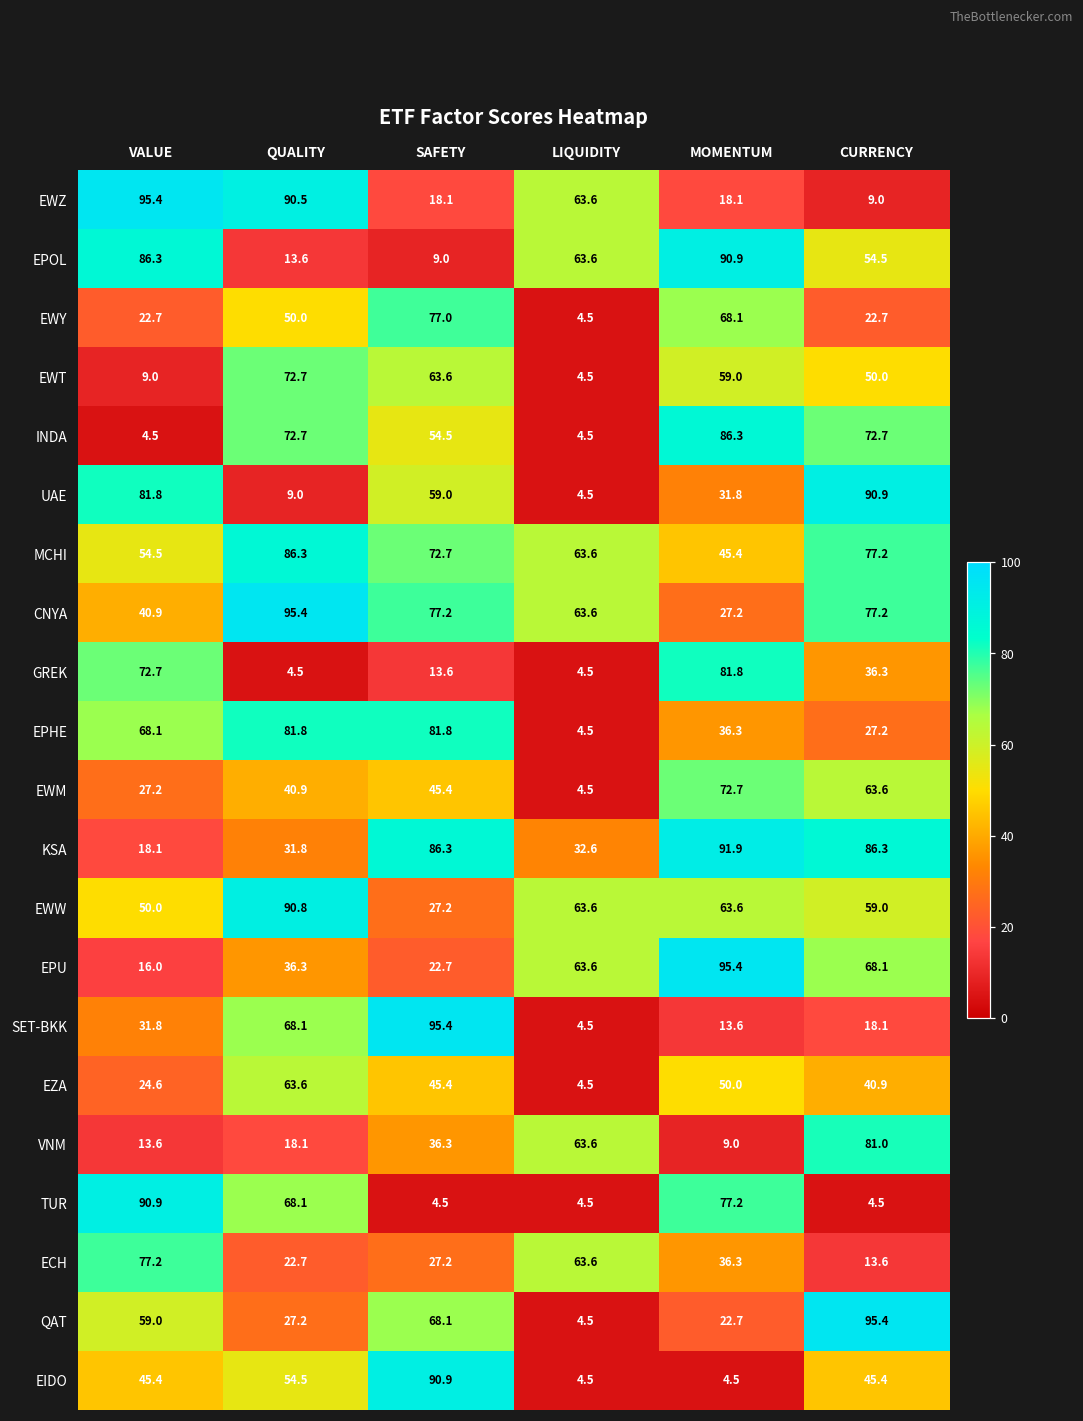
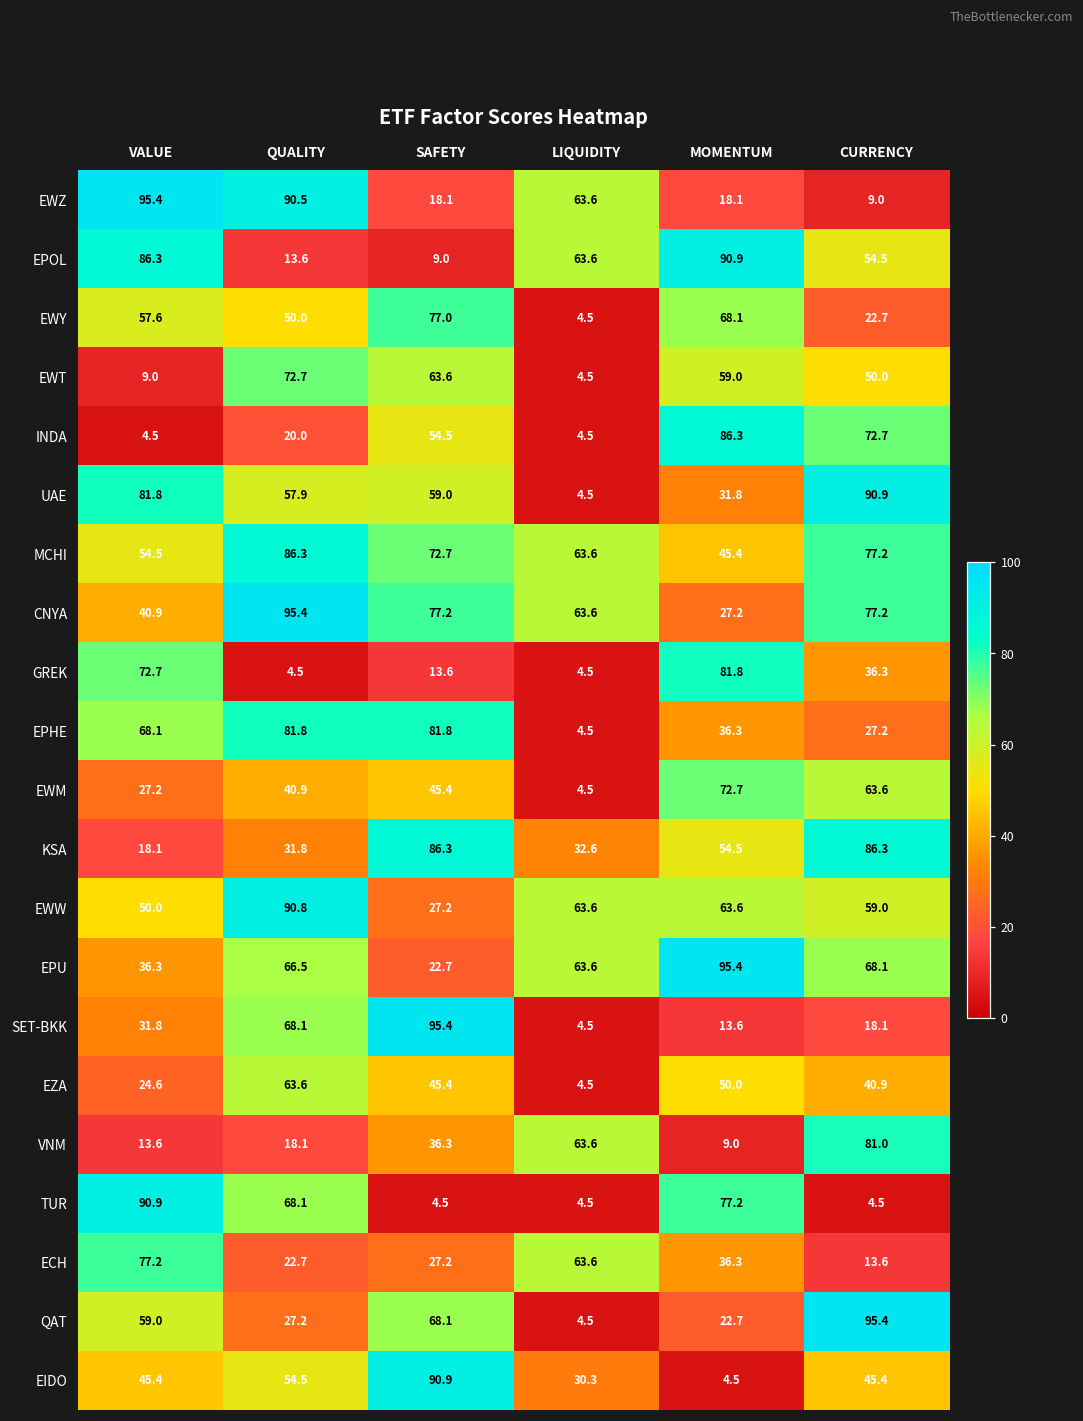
  {
    "EWZ": {
      "VALUE": 95.4,
      "QUALITY": 90.5,
      "SAFETY": 18.1,
      "LIQUIDITY": 63.6,
      "MOMENTUM": 18.1,
      "CURRENCY": 9.0
    },
    "EPOL": {
      "VALUE": 86.3,
      "QUALITY": 13.6,
      "SAFETY": 9.0,
      "LIQUIDITY": 63.6,
      "MOMENTUM": 90.9,
      "CURRENCY": 54.5
    },
    "EWY": {
-     "VALUE": 22.7,
+     "VALUE": 57.6,
      "QUALITY": 50.0,
      "SAFETY": 77.0,
      "LIQUIDITY": 4.5,
      "MOMENTUM": 68.1,
      "CURRENCY": 22.7
    },
    "EWT": {
      "VALUE": 9.0,
      "QUALITY": 72.7,
      "SAFETY": 63.6,
      "LIQUIDITY": 4.5,
      "MOMENTUM": 59.0,
      "CURRENCY": 50.0
    },
    "INDA": {
      "VALUE": 4.5,
-     "QUALITY": 72.7,
+     "QUALITY": 20.0,
      "SAFETY": 54.5,
      "LIQUIDITY": 4.5,
      "MOMENTUM": 86.3,
      "CURRENCY": 72.7
    },
    "UAE": {
      "VALUE": 81.8,
-     "QUALITY": 9.0,
+     "QUALITY": 57.9,
      "SAFETY": 59.0,
      "LIQUIDITY": 4.5,
      "MOMENTUM": 31.8,
      "CURRENCY": 90.9
    },
    "MCHI": {
      "VALUE": 54.5,
      "QUALITY": 86.3,
      "SAFETY": 72.7,
      "LIQUIDITY": 63.6,
      "MOMENTUM": 45.4,
      "CURRENCY": 77.2
    },
    "CNYA": {
      "VALUE": 40.9,
      "QUALITY": 95.4,
      "SAFETY": 77.2,
      "LIQUIDITY": 63.6,
      "MOMENTUM": 27.2,
      "CURRENCY": 77.2
    },
    "GREK": {
      "VALUE": 72.7,
      "QUALITY": 4.5,
      "SAFETY": 13.6,
      "LIQUIDITY": 4.5,
      "MOMENTUM": 81.8,
      "CURRENCY": 36.3
    },
    "EPHE": {
      "VALUE": 68.1,
      "QUALITY": 81.8,
      "SAFETY": 81.8,
      "LIQUIDITY": 4.5,
      "MOMENTUM": 36.3,
      "CURRENCY": 27.2
    },
    "EWM": {
      "VALUE": 27.2,
      "QUALITY": 40.9,
      "SAFETY": 45.4,
      "LIQUIDITY": 4.5,
      "MOMENTUM": 72.7,
      "CURRENCY": 63.6
    },
    "KSA": {
      "VALUE": 18.1,
      "QUALITY": 31.8,
      "SAFETY": 86.3,
      "LIQUIDITY": 32.6,
-     "MOMENTUM": 91.9,
+     "MOMENTUM": 54.5,
      "CURRENCY": 86.3
    },
    "EWW": {
      "VALUE": 50.0,
      "QUALITY": 90.8,
      "SAFETY": 27.2,
      "LIQUIDITY": 63.6,
      "MOMENTUM": 63.6,
      "CURRENCY": 59.0
    },
    "EPU": {
-     "VALUE": 16.0,
-     "QUALITY": 36.3,
+     "VALUE": 36.3,
+     "QUALITY": 66.5,
      "SAFETY": 22.7,
      "LIQUIDITY": 63.6,
      "MOMENTUM": 95.4,
      "CURRENCY": 68.1
    },
    "SET-BKK": {
      "VALUE": 31.8,
      "QUALITY": 68.1,
      "SAFETY": 95.4,
      "LIQUIDITY": 4.5,
      "MOMENTUM": 13.6,
      "CURRENCY": 18.1
    },
    "EZA": {
      "VALUE": 24.6,
      "QUALITY": 63.6,
      "SAFETY": 45.4,
      "LIQUIDITY": 4.5,
      "MOMENTUM": 50.0,
      "CURRENCY": 40.9
    },
    "VNM": {
      "VALUE": 13.6,
      "QUALITY": 18.1,
      "SAFETY": 36.3,
      "LIQUIDITY": 63.6,
      "MOMENTUM": 9.0,
      "CURRENCY": 81.0
    },
    "TUR": {
      "VALUE": 90.9,
      "QUALITY": 68.1,
      "SAFETY": 4.5,
      "LIQUIDITY": 4.5,
      "MOMENTUM": 77.2,
      "CURRENCY": 4.5
    },
    "ECH": {
      "VALUE": 77.2,
      "QUALITY": 22.7,
      "SAFETY": 27.2,
      "LIQUIDITY": 63.6,
      "MOMENTUM": 36.3,
      "CURRENCY": 13.6
    },
    "QAT": {
      "VALUE": 59.0,
      "QUALITY": 27.2,
      "SAFETY": 68.1,
      "LIQUIDITY": 4.5,
      "MOMENTUM": 22.7,
      "CURRENCY": 95.4
    },
    "EIDO": {
      "VALUE": 45.4,
      "QUALITY": 54.5,
      "SAFETY": 90.9,
-     "LIQUIDITY": 4.5,
+     "LIQUIDITY": 30.3,
      "MOMENTUM": 4.5,
      "CURRENCY": 45.4
    }
  }
